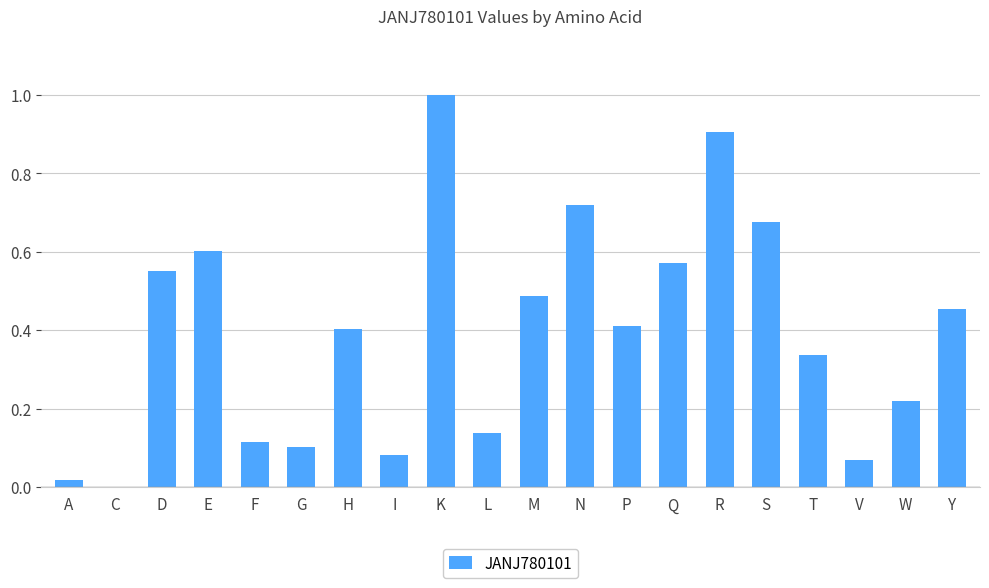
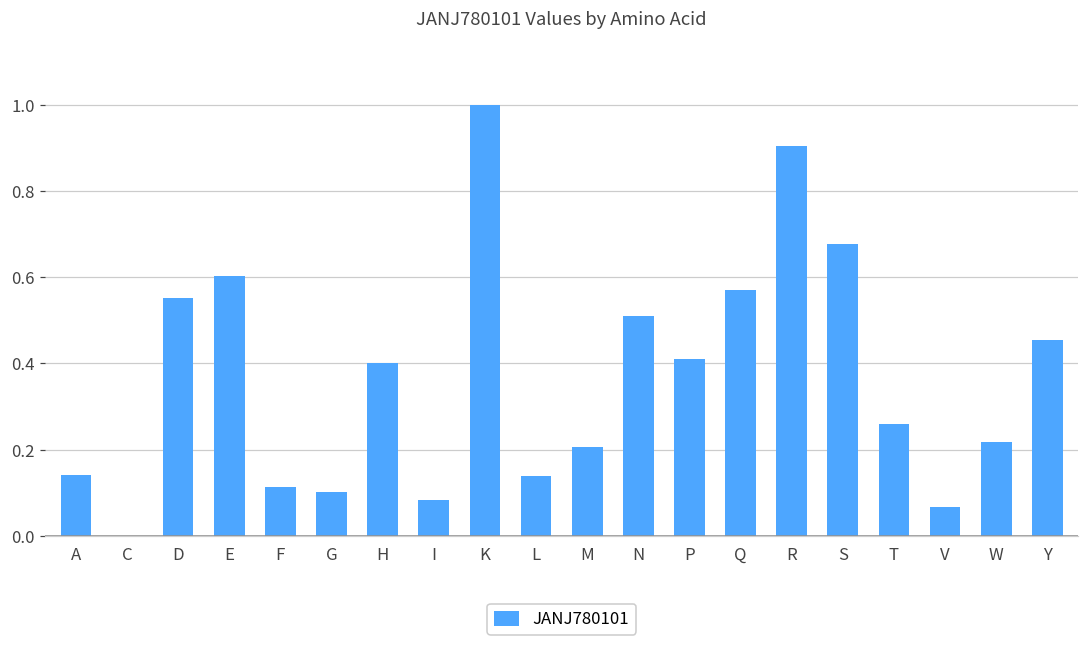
  {
-   "A": 0.02,
+   "A": 0.14,
    "C": 0.00,
    "D": 0.55,
    "E": 0.60,
    "F": 0.11,
    "G": 0.10,
    "H": 0.40,
    "I": 0.08,
    "K": 1.00,
    "L": 0.14,
-   "M": 0.49,
-   "N": 0.72,
+   "M": 0.21,
+   "N": 0.51,
    "P": 0.41,
    "Q": 0.57,
    "R": 0.91,
    "S": 0.68,
-   "T": 0.34,
+   "T": 0.26,
    "V": 0.07,
    "W": 0.22,
    "Y": 0.45
  }
